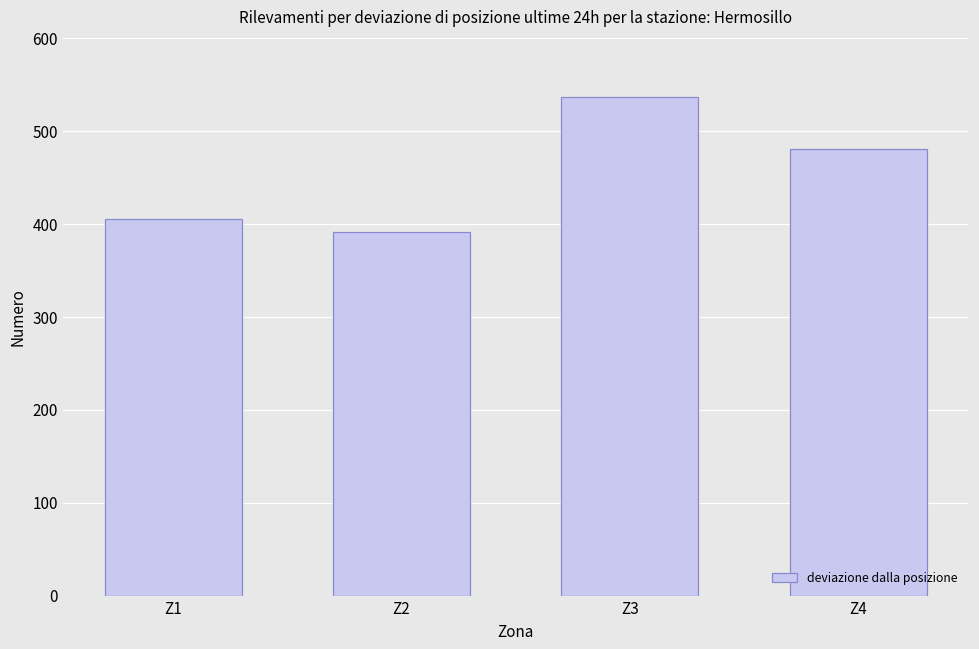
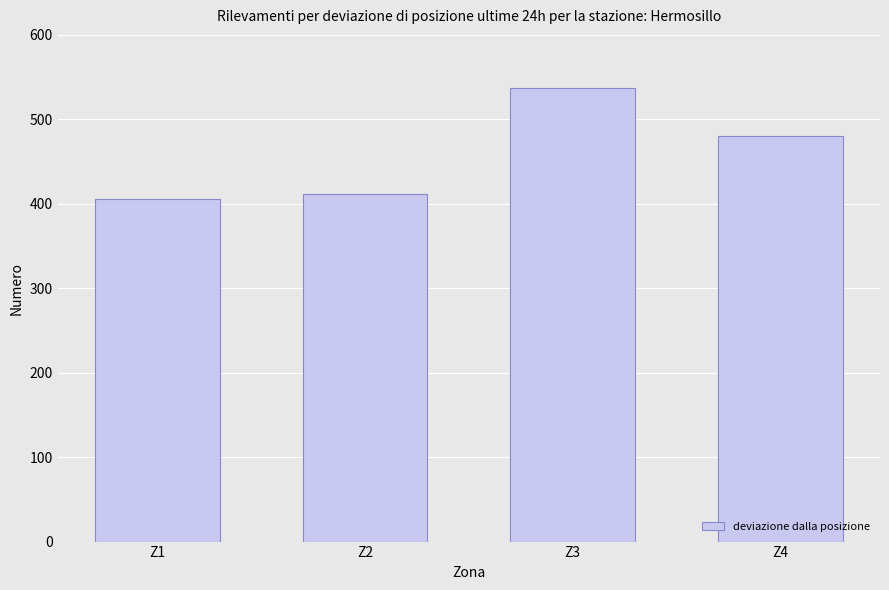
  {
    "Z1": 410,
-   "Z2": 390,
+   "Z2": 410,
    "Z3": 540,
    "Z4": 480
  }
